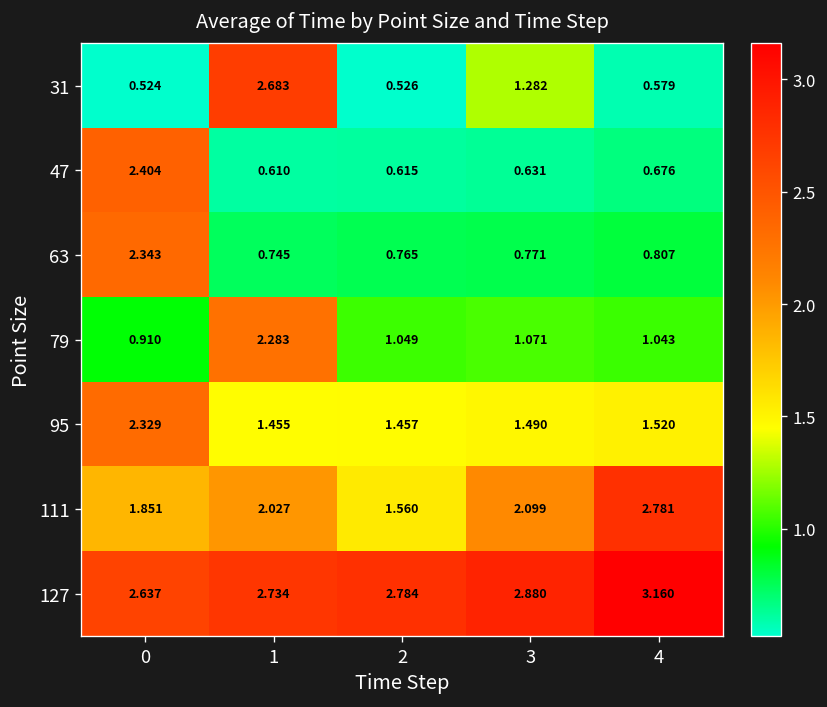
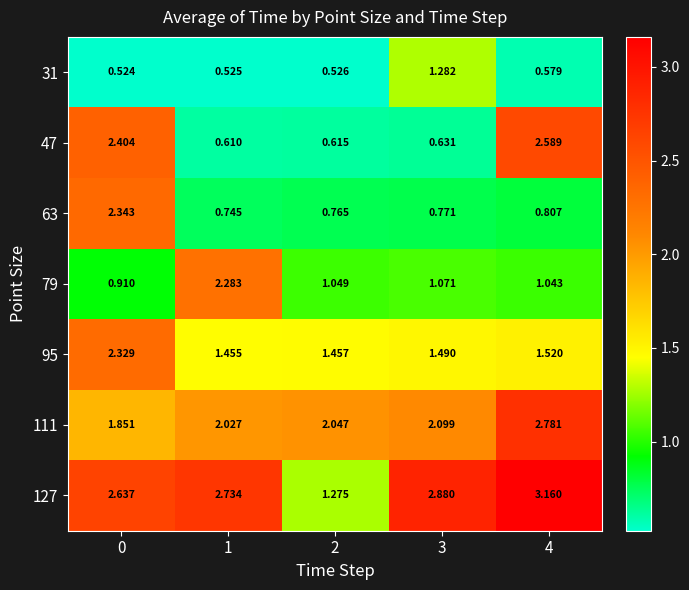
  {
    "31": {
      "0": 0.524,
-     "1": 2.683,
+     "1": 0.525,
      "2": 0.526,
      "3": 1.282,
      "4": 0.579
    },
    "47": {
      "0": 2.404,
      "1": 0.610,
      "2": 0.615,
      "3": 0.631,
-     "4": 0.676
+     "4": 2.589
    },
    "63": {
      "0": 2.343,
      "1": 0.745,
      "2": 0.765,
      "3": 0.771,
      "4": 0.807
    },
    "79": {
      "0": 0.910,
      "1": 2.283,
      "2": 1.049,
      "3": 1.071,
      "4": 1.043
    },
    "95": {
      "0": 2.329,
      "1": 1.455,
      "2": 1.457,
      "3": 1.490,
      "4": 1.520
    },
    "111": {
      "0": 1.851,
      "1": 2.027,
-     "2": 1.560,
+     "2": 2.047,
      "3": 2.099,
      "4": 2.781
    },
    "127": {
      "0": 2.637,
      "1": 2.734,
-     "2": 2.784,
+     "2": 1.275,
      "3": 2.880,
      "4": 3.160
    }
  }
